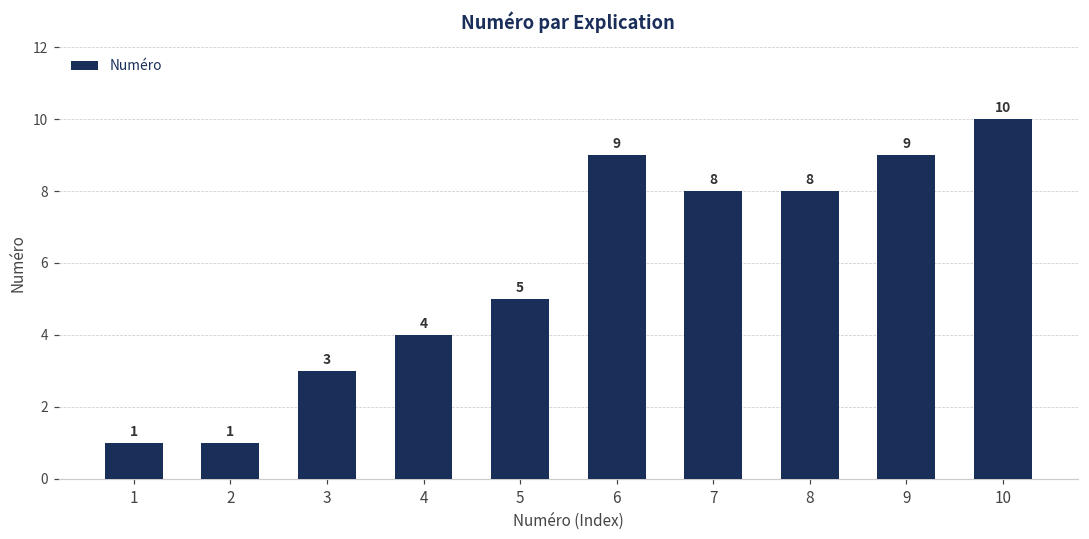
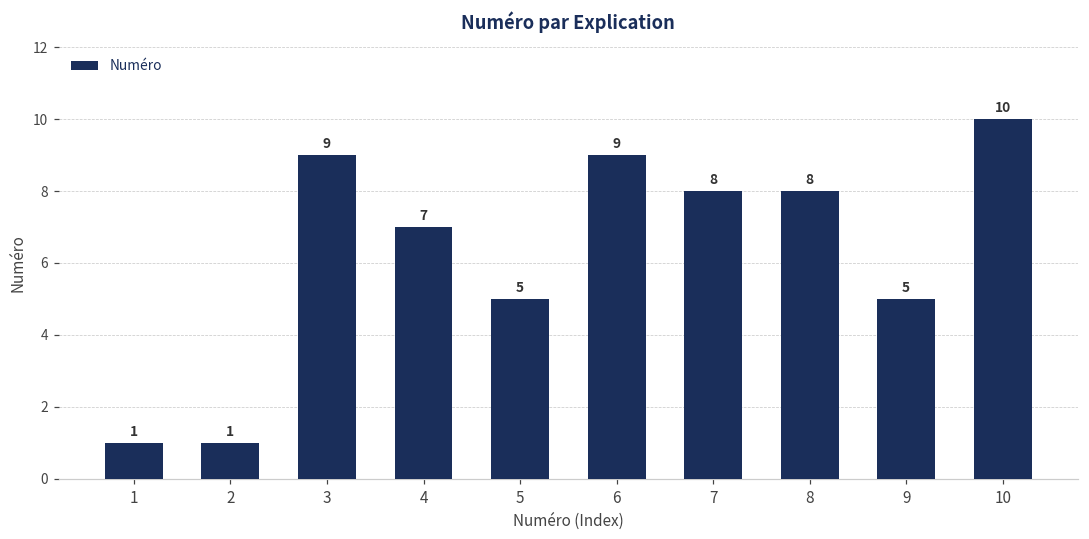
  {
    "1": 1,
    "2": 1,
-   "3": 3,
-   "4": 4,
+   "3": 9,
+   "4": 7,
    "5": 5,
    "6": 9,
    "7": 8,
    "8": 8,
-   "9": 9,
+   "9": 5,
    "10": 10
  }
